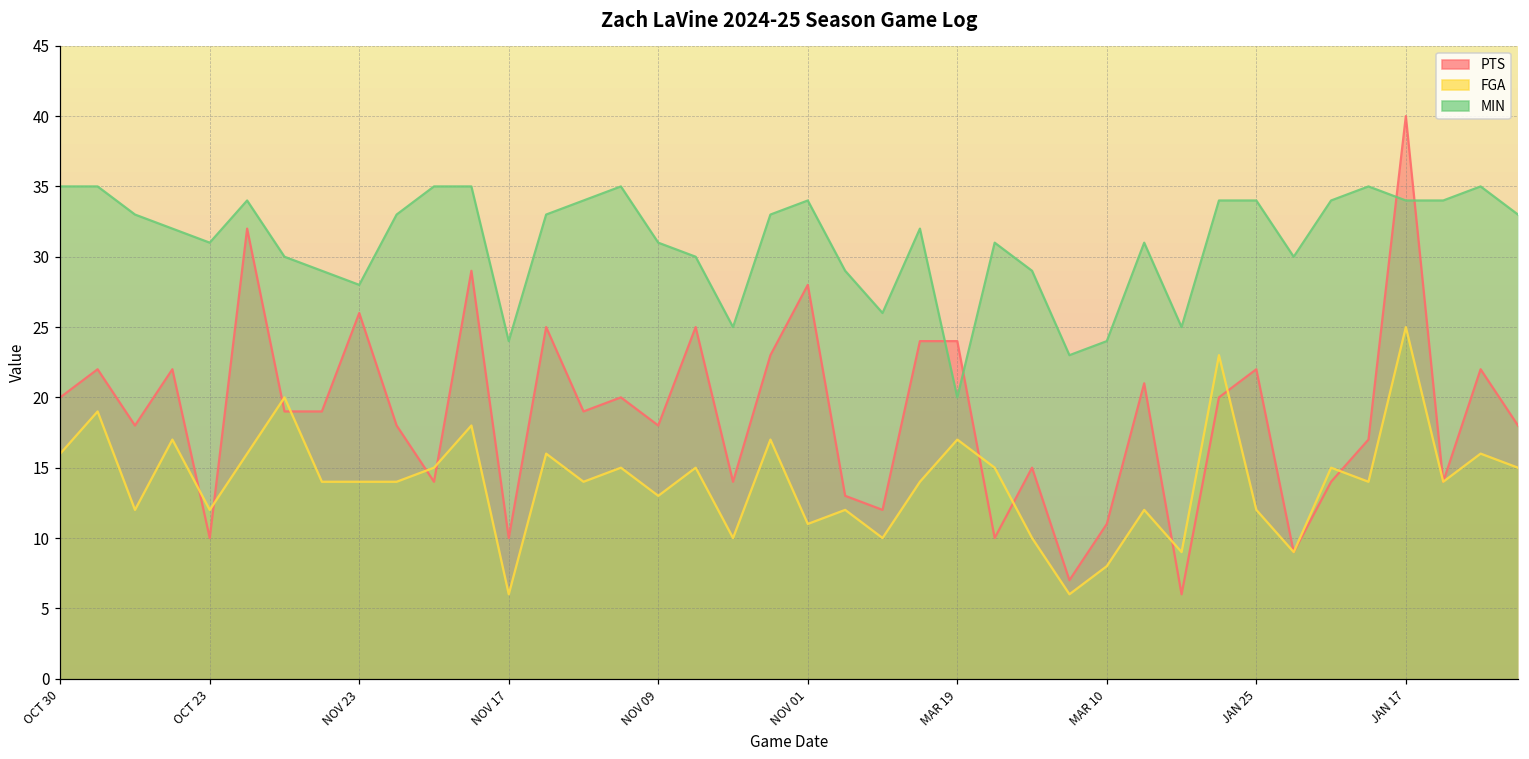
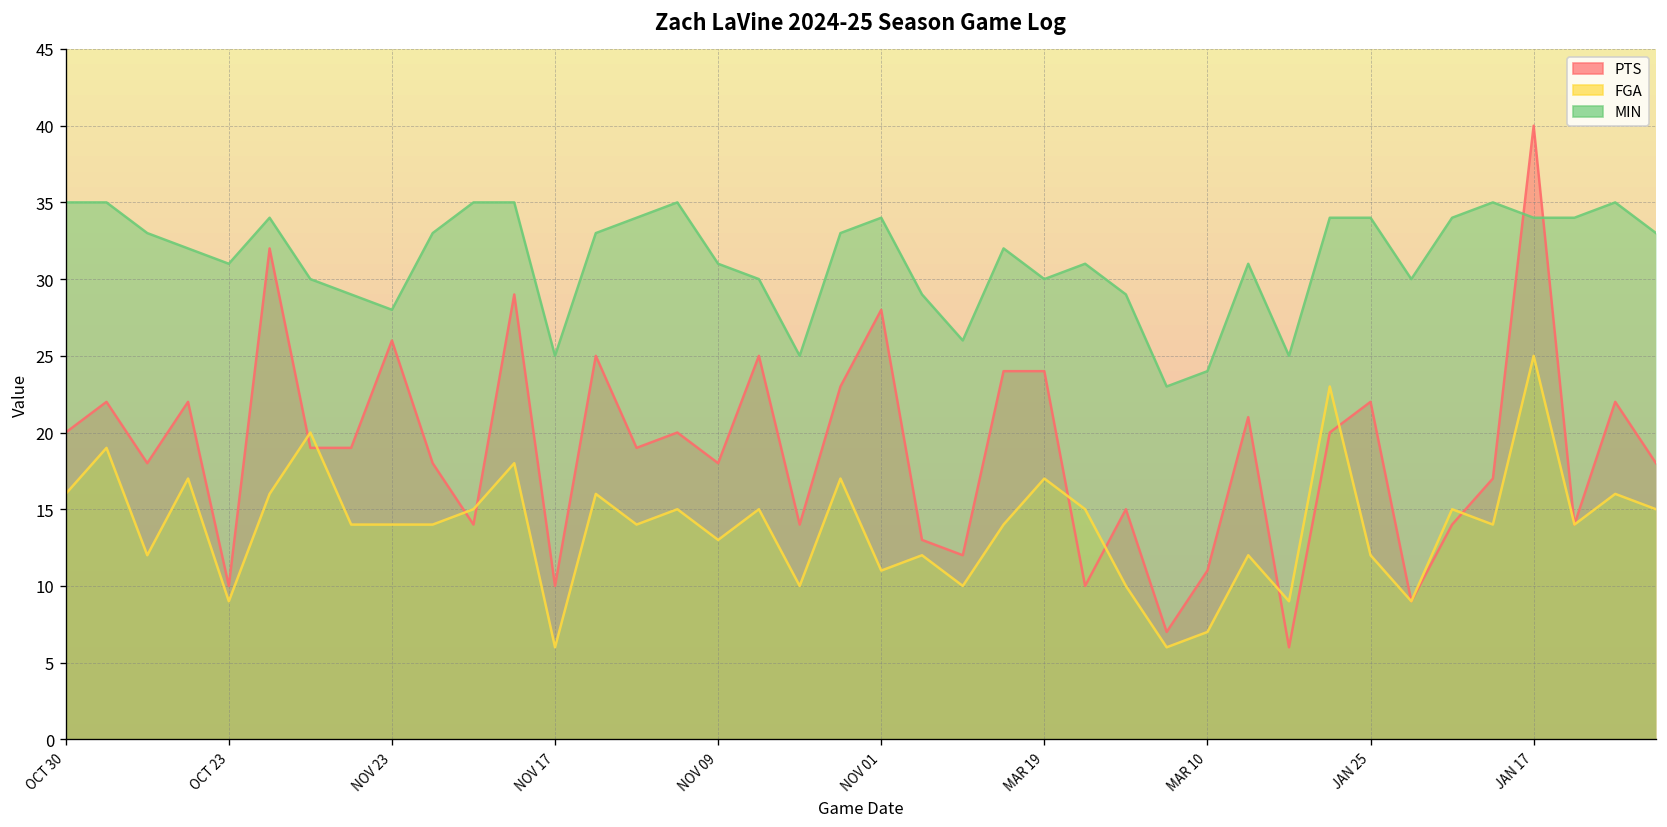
  {
    "PTS": {
      "OCT 30": 20,
      "OCT 23": 10,
      "NOV 23": 26,
      "NOV 17": 10,
      "NOV 09": 18,
      "NOV 01": 28,
      "MAR 19": 24,
      "MAR 10": 11,
      "JAN 25": 22,
      "JAN 17": 40
    },
    "FGA": {
      "OCT 30": 16,
-     "OCT 23": 12,
+     "OCT 23": 9,
      "NOV 23": 14,
      "NOV 17": 6,
      "NOV 09": 13,
      "NOV 01": 11,
      "MAR 19": 17,
-     "MAR 10": 8,
+     "MAR 10": 7,
      "JAN 25": 12,
      "JAN 17": 25
    },
    "MIN": {
      "OCT 30": 35,
      "OCT 23": 31,
      "NOV 23": 28,
-     "NOV 17": 24,
+     "NOV 17": 25,
      "NOV 09": 31,
      "NOV 01": 34,
-     "MAR 19": 20,
+     "MAR 19": 30,
      "MAR 10": 24,
      "JAN 25": 34,
      "JAN 17": 34
    }
  }
